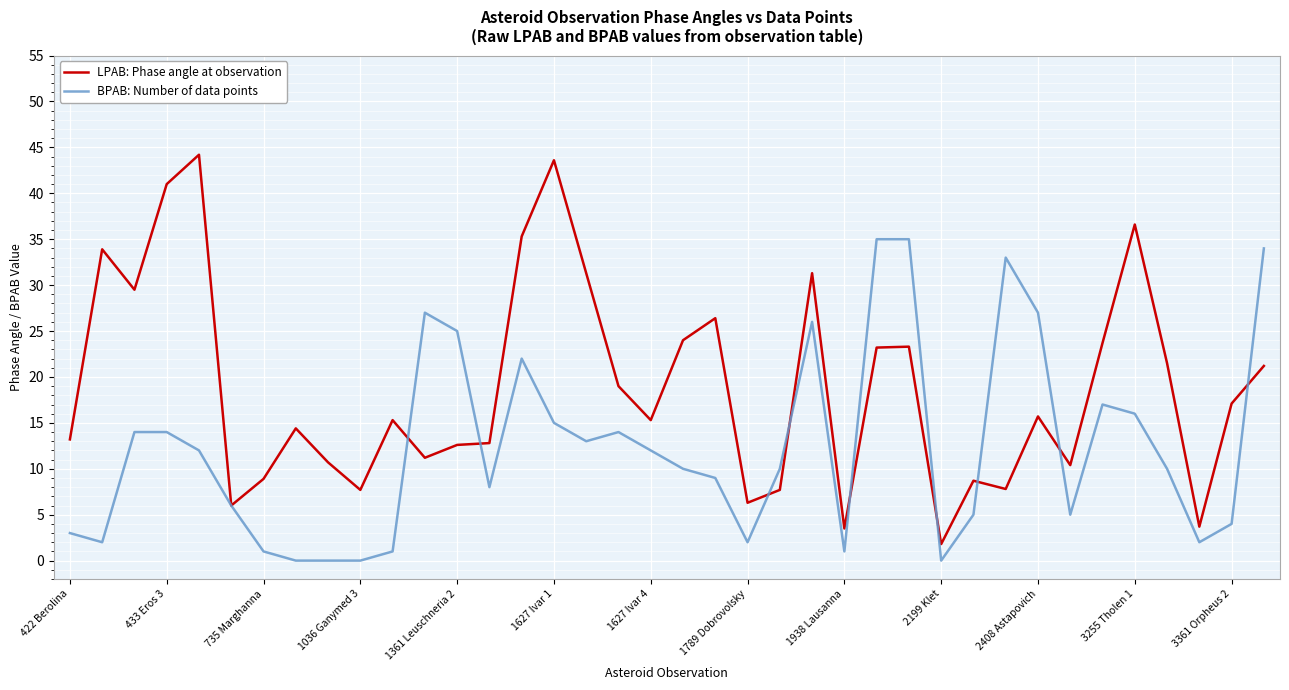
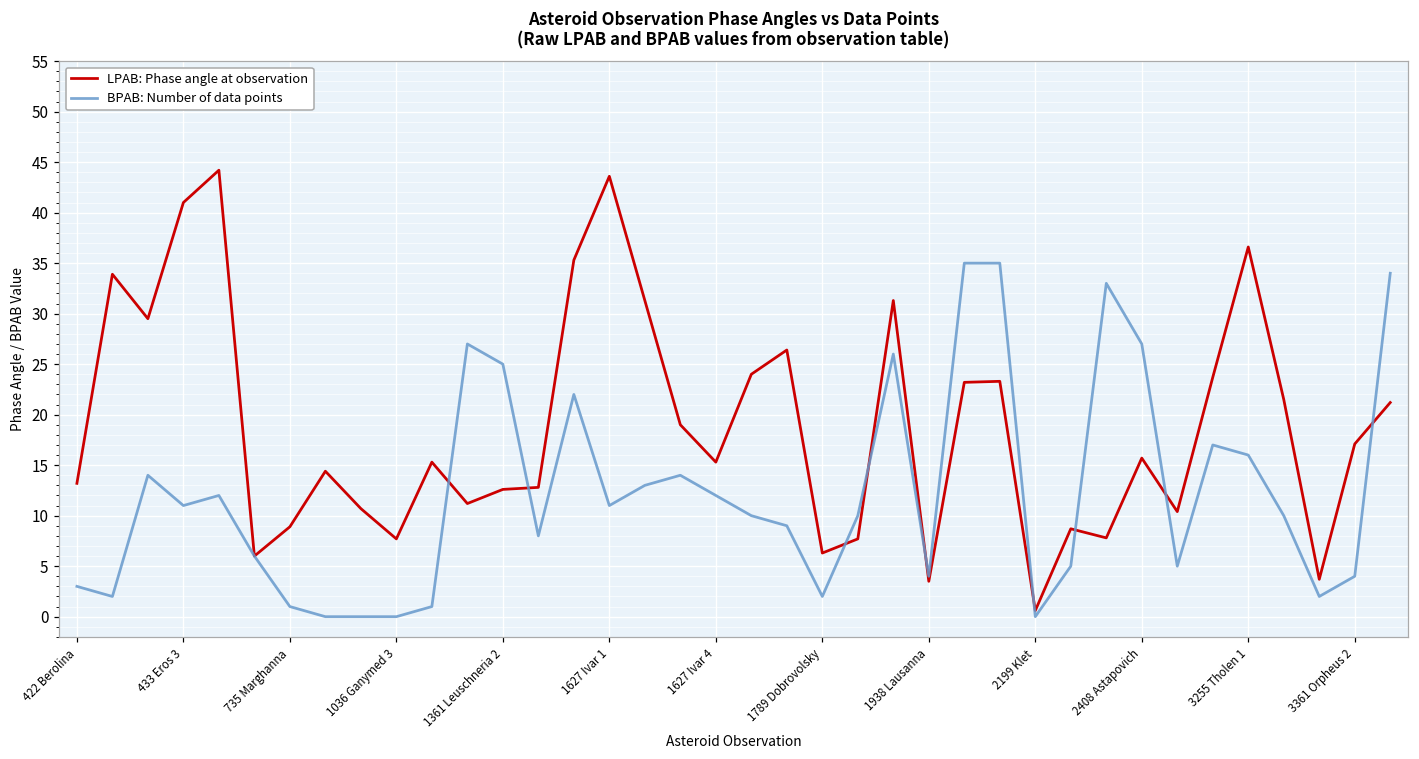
  {
    "LPAB: Phase angle at observation": {
      "422 Berolina": 13,
      "433 Eros 3": 41,
      "735 Marghanna": 9,
      "1036 Ganymed 3": 8,
      "1361 Leuschneria 2": 13,
      "1627 Ivar 1": 44,
      "1627 Ivar 4": 15,
      "1789 Dobrovolsky": 6,
      "1938 Lausanna": 4,
-     "2199 Klet": 2,
+     "2199 Klet": 1,
      "2408 Astapovich": 16,
      "3255 Tholen 1": 37,
      "3361 Orpheus 2": 17
    },
    "BPAB: Number of data points": {
      "422 Berolina": 3,
-     "433 Eros 3": 14,
+     "433 Eros 3": 11,
      "735 Marghanna": 1,
      "1036 Ganymed 3": 0,
      "1361 Leuschneria 2": 25,
-     "1627 Ivar 1": 15,
+     "1627 Ivar 1": 11,
      "1627 Ivar 4": 12,
      "1789 Dobrovolsky": 2,
-     "1938 Lausanna": 1,
+     "1938 Lausanna": 4,
      "2199 Klet": 0,
      "2408 Astapovich": 27,
      "3255 Tholen 1": 16,
      "3361 Orpheus 2": 4
    }
  }
